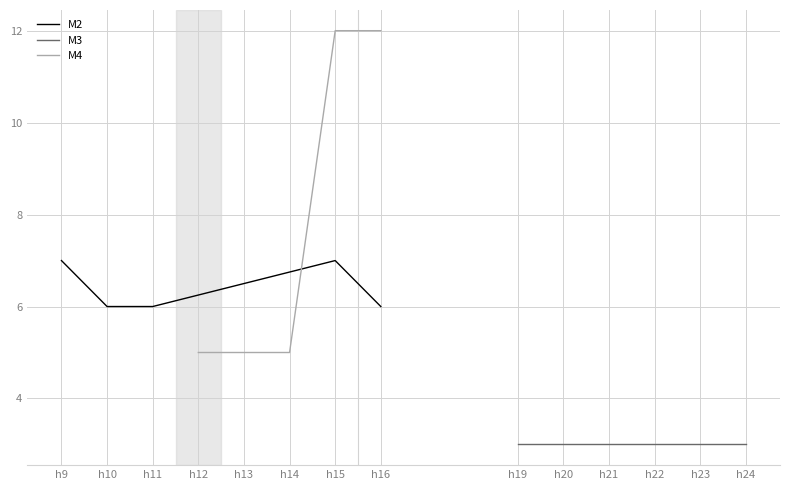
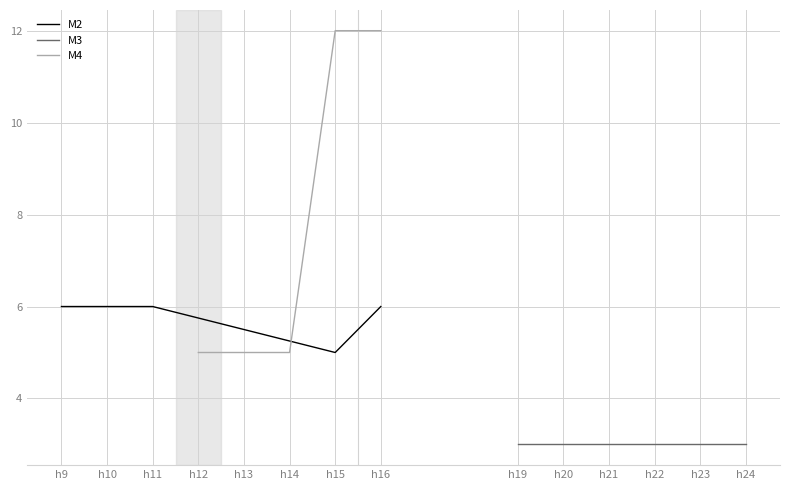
  {
    "M2": {
-     "h9": 7,
+     "h9": 6,
      "h10": 6,
      "h11": 6,
-     "h15": 7,
+     "h15": 5,
      "h16": 6
    },
    "M3": {
      "h19": 3,
      "h20": 3,
      "h21": 3,
      "h22": 3,
      "h23": 3,
      "h24": 3
    },
    "M4": {
      "h12": 5,
      "h13": 5,
      "h14": 5,
      "h15": 12,
      "h16": 12
    }
  }
